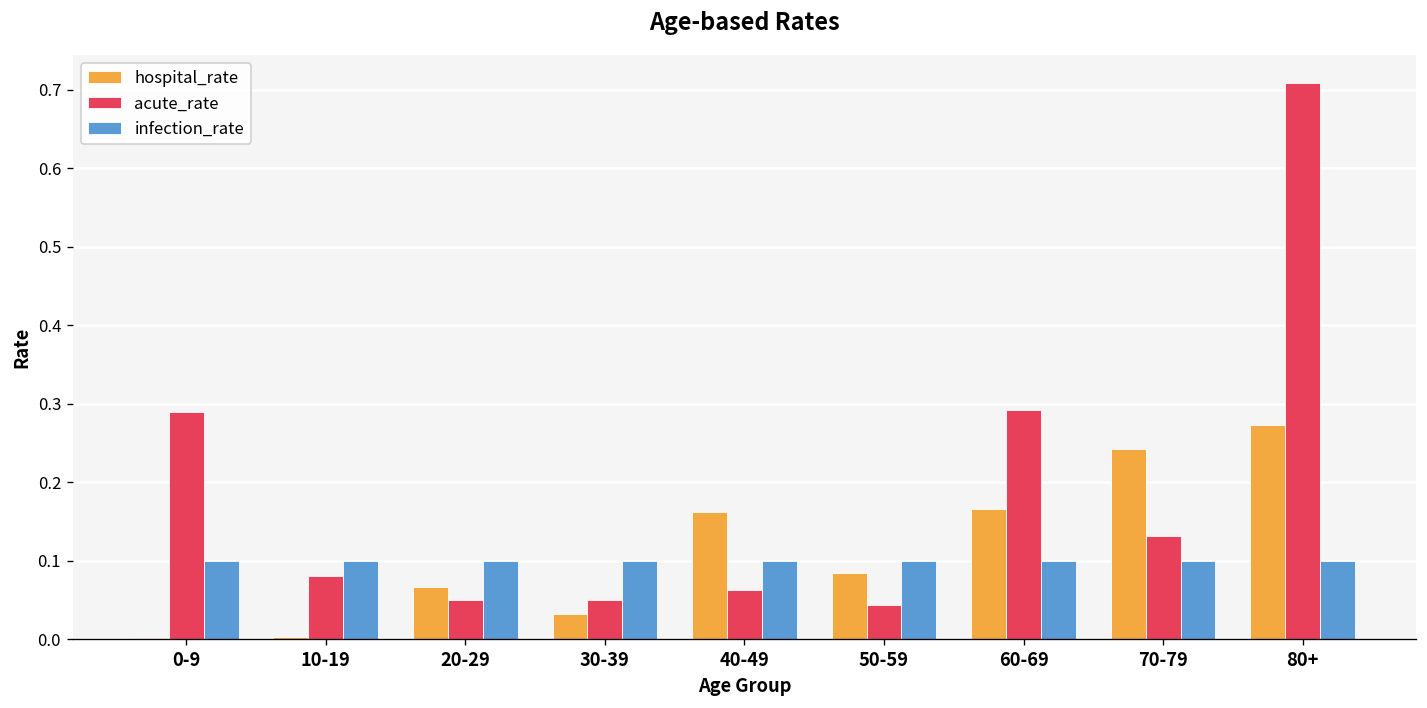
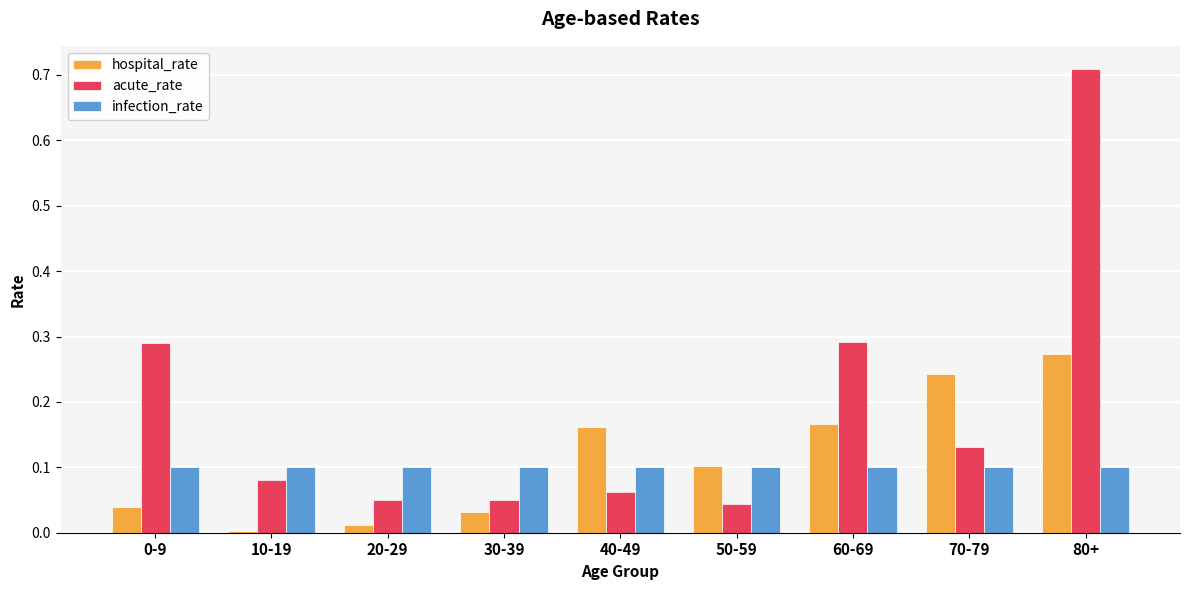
  {
    "hospital_rate": {
-     "0-9": 0.00,
-     "20-29": 0.07,
+     "0-9": 0.04,
+     "20-29": 0.01,
      "30-39": 0.03,
      "40-49": 0.16,
-     "50-59": 0.09,
+     "50-59": 0.10,
      "60-69": 0.17,
      "70-79": 0.24,
      "80+": 0.27
    },
    "acute_rate": {
      "0-9": 0.29,
      "10-19": 0.08,
      "20-29": 0.05,
      "30-39": 0.05,
      "40-49": 0.06,
      "50-59": 0.04,
      "60-69": 0.29,
      "70-79": 0.13,
      "80+": 0.71
    },
    "infection_rate": {
      "0-9": 0.10,
      "10-19": 0.10,
      "20-29": 0.10,
      "30-39": 0.10,
      "40-49": 0.10,
      "50-59": 0.10,
      "60-69": 0.10,
      "70-79": 0.10,
      "80+": 0.10
    }
  }
